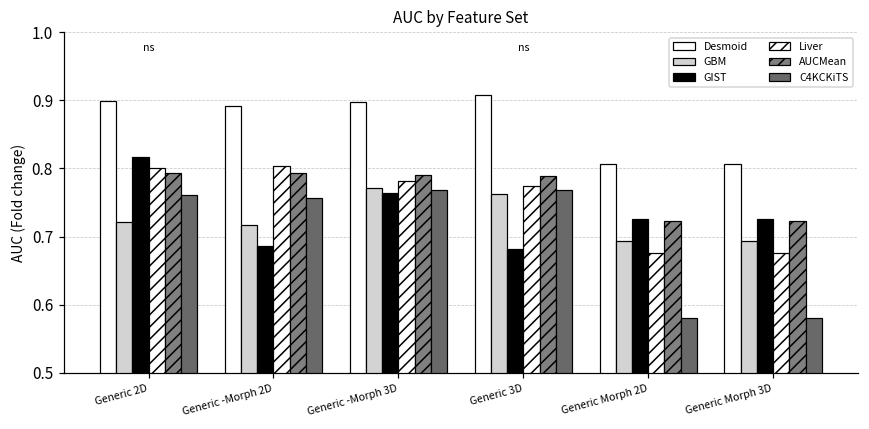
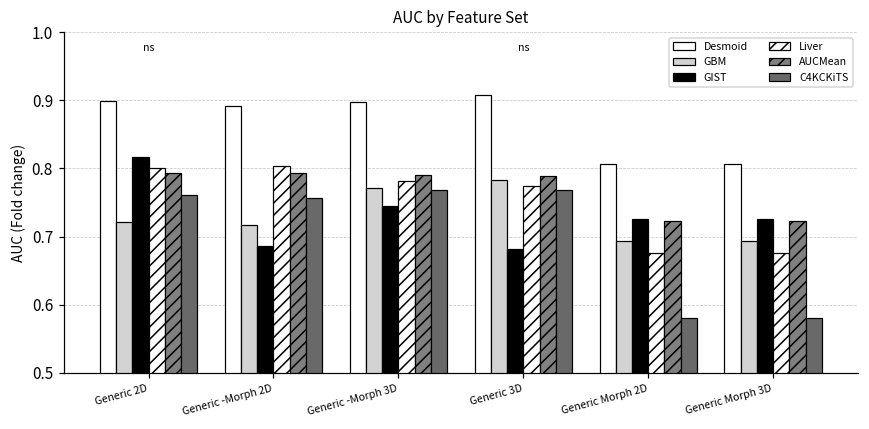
  {
    "GBM": {
      "Generic 2D": 0.72,
      "Generic -Morph 2D": 0.72,
      "Generic -Morph 3D": 0.77,
-     "Generic 3D": 0.76,
+     "Generic 3D": 0.78,
      "Generic Morph 2D": 0.69,
      "Generic Morph 3D": 0.69
    },
    "GIST": {
      "Generic 2D": 0.82,
      "Generic -Morph 2D": 0.69,
-     "Generic -Morph 3D": 0.76,
+     "Generic -Morph 3D": 0.74,
      "Generic 3D": 0.68,
      "Generic Morph 2D": 0.73,
      "Generic Morph 3D": 0.73
    }
  }
